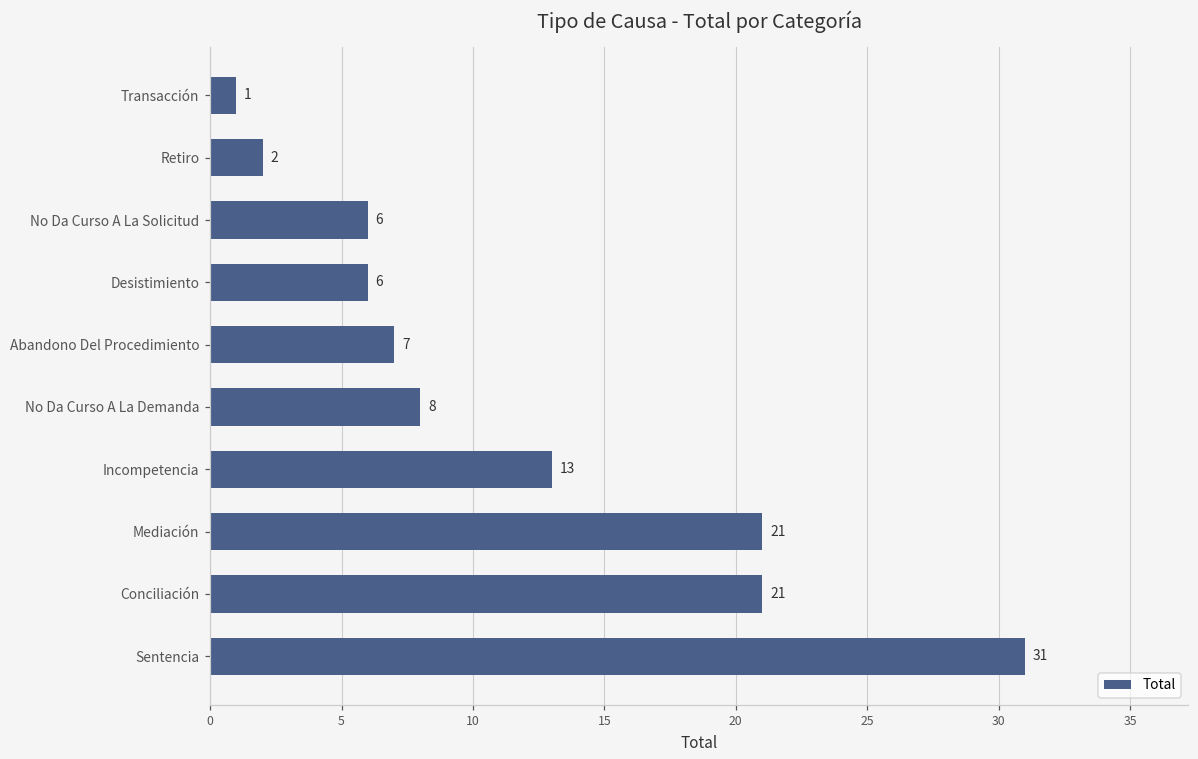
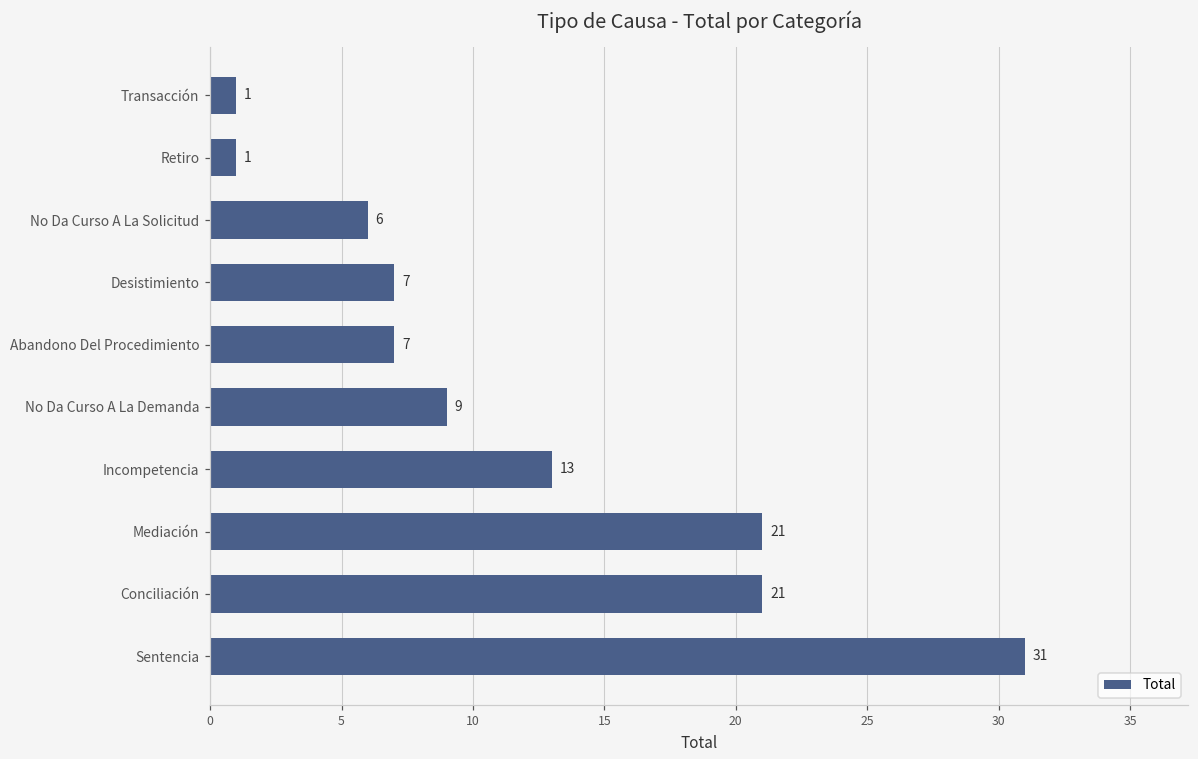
  {
    "Transacción": 1,
-   "Retiro": 2,
+   "Retiro": 1,
    "No Da Curso A La Solicitud": 6,
-   "Desistimiento": 6,
+   "Desistimiento": 7,
    "Abandono Del Procedimiento": 7,
-   "No Da Curso A La Demanda": 8,
+   "No Da Curso A La Demanda": 9,
    "Incompetencia": 13,
    "Mediación": 21,
    "Conciliación": 21,
    "Sentencia": 31
  }
